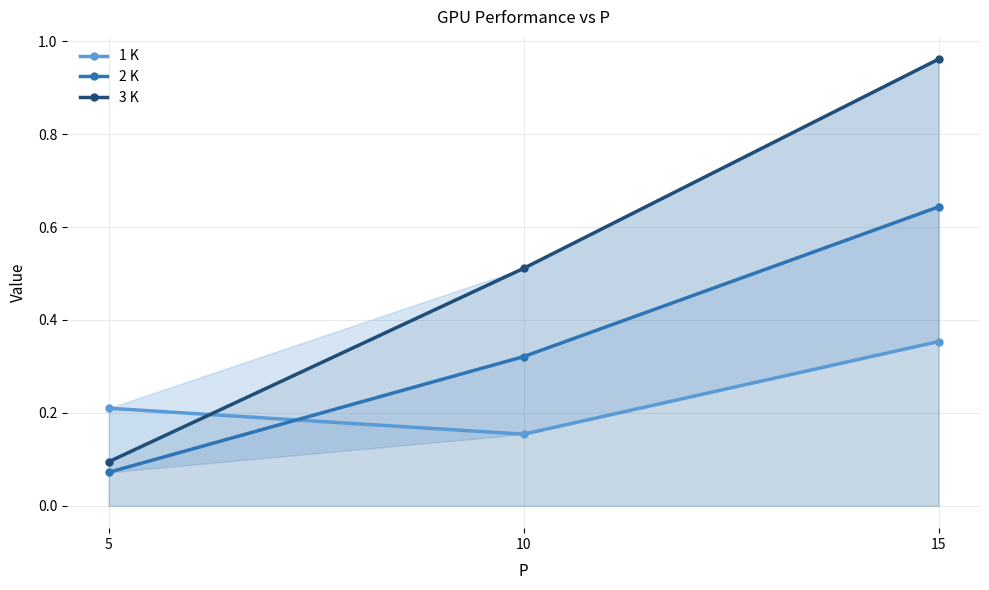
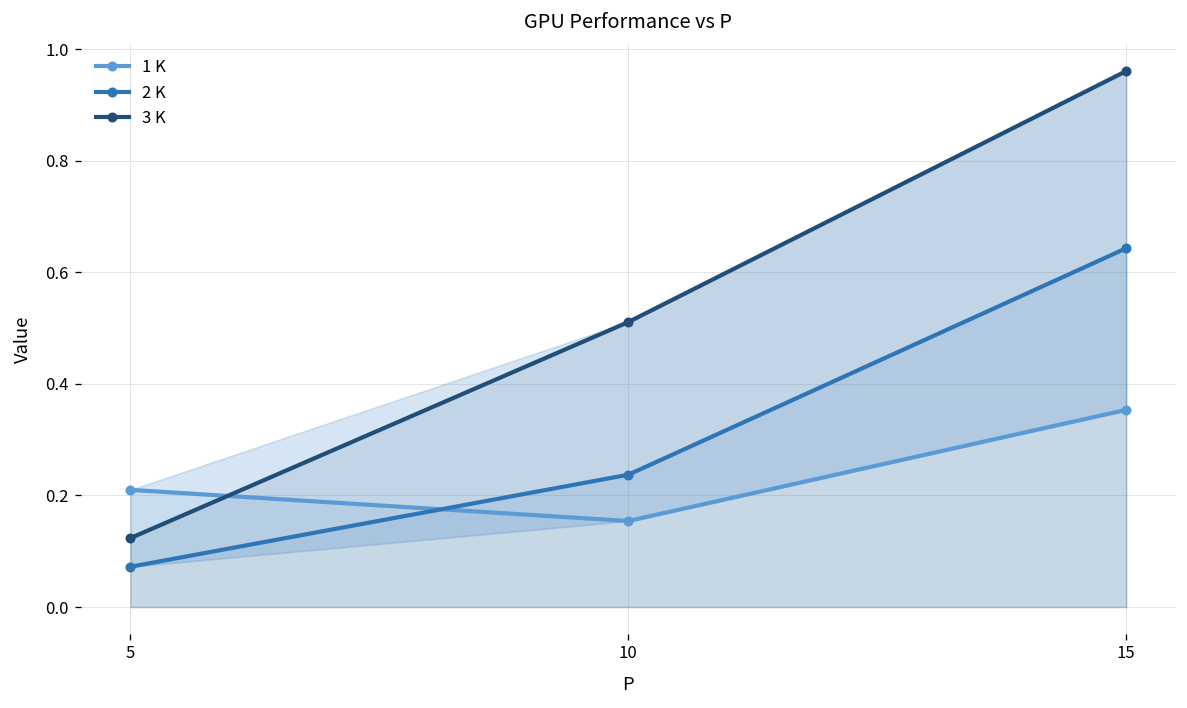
  {
    "2 K": {
      "5": 0.07,
-     "10": 0.32,
+     "10": 0.24,
      "15": 0.64
    },
    "3 K": {
-     "5": 0.09
+     "5": 0.12
    }
  }
